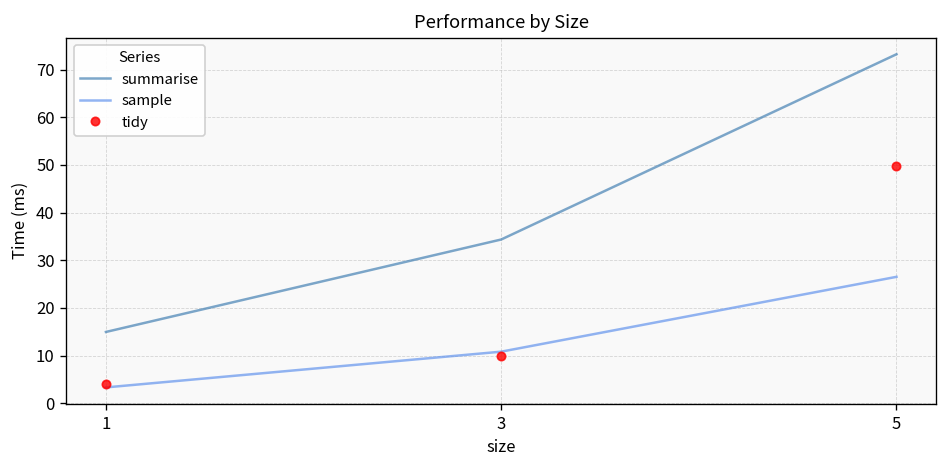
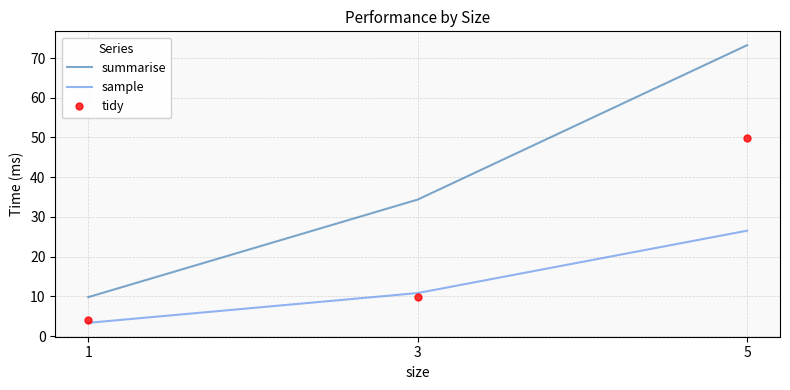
  {
    "summarise": {
-     "1": 15,
+     "1": 10,
      "3": 34,
      "5": 73
    },
    "sample": {
      "1": 3,
      "3": 11,
      "5": 27
    },
    "tidy": {
      "1": 4,
      "3": 10,
      "5": 50
    }
  }
